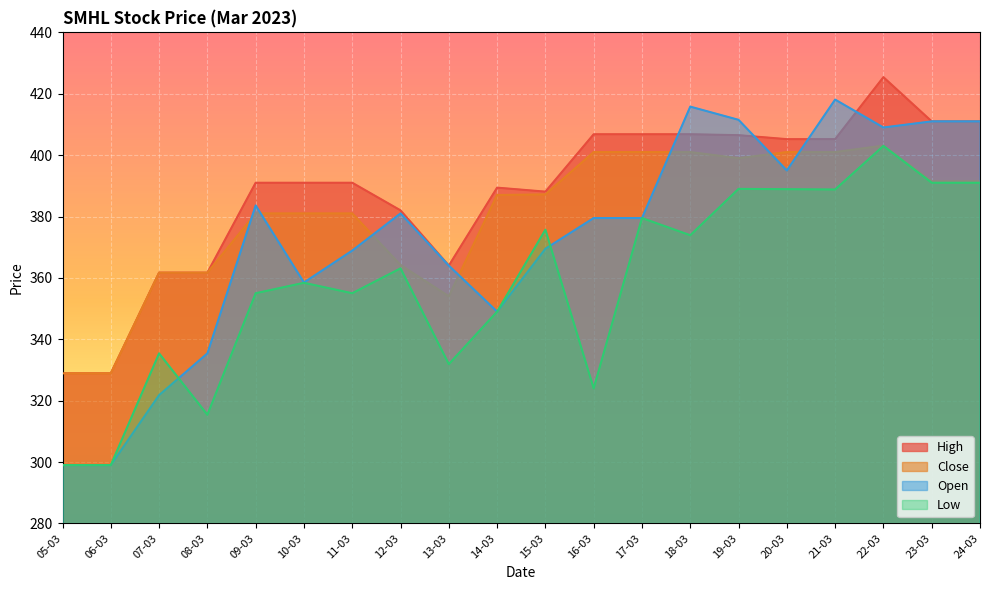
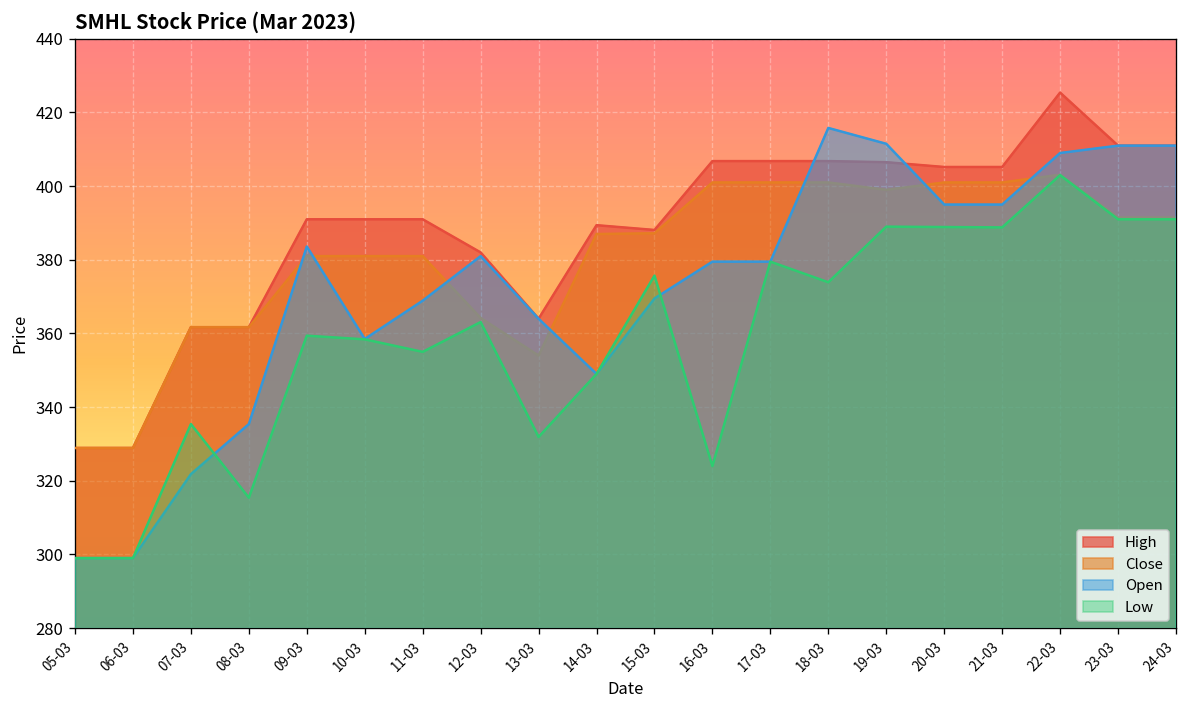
  {
    "Open": {
      "07-03": 322,
      "08-03": 335,
      "09-03": 384,
      "11-03": 369,
      "12-03": 381,
      "15-03": 370,
      "16-03": 380,
      "18-03": 416,
      "19-03": 412,
      "20-03": 395,
-     "21-03": 418,
+     "21-03": 395,
      "22-03": 409
    },
    "Low": {
      "07-03": 335,
      "08-03": 315,
-     "09-03": 355,
+     "09-03": 359,
      "11-03": 355,
      "12-03": 363,
      "13-03": 332,
      "15-03": 376,
      "16-03": 324,
      "18-03": 374,
      "19-03": 389,
      "20-03": 389,
      "21-03": 389
    }
  }
